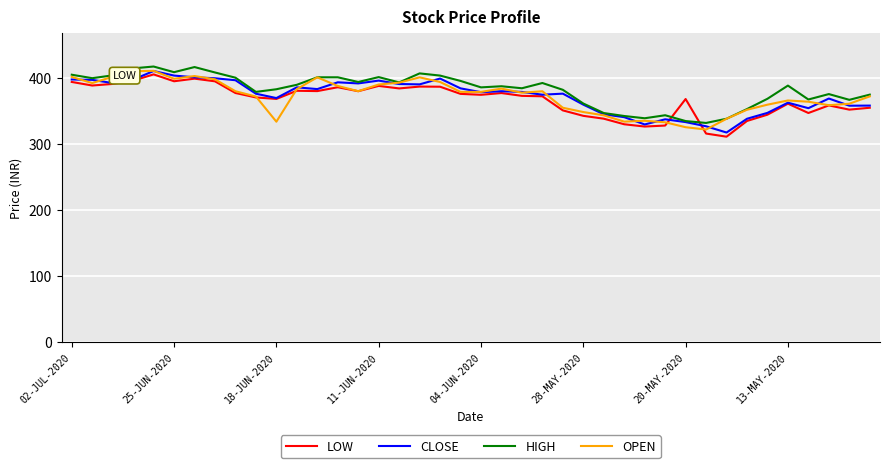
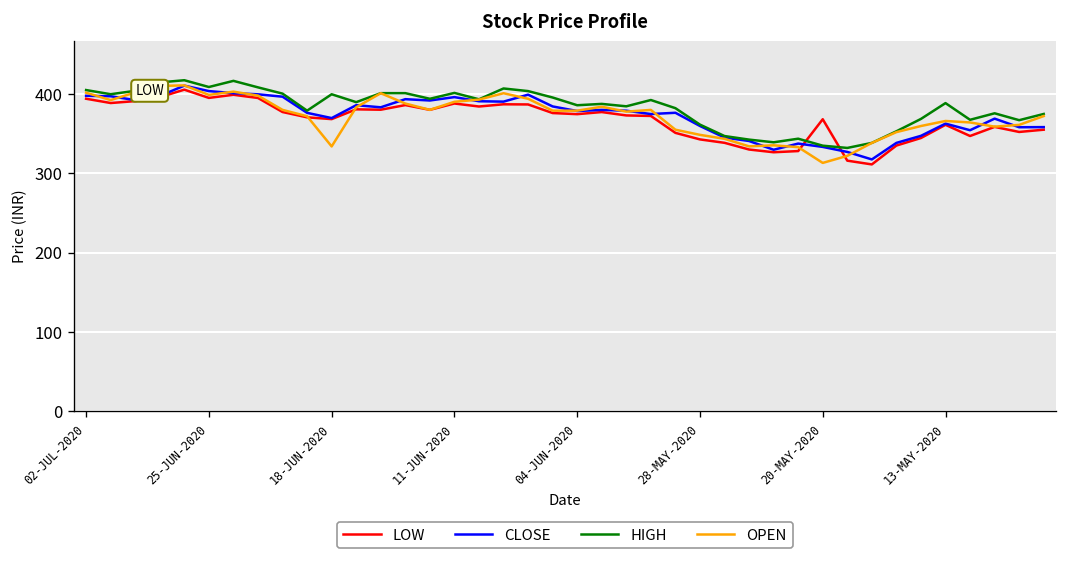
  {
    "LOW": {
      "04-JUN-2020": 370,
      "28-MAY-2020": 340,
      "20-MAY-2020": 370
    },
    "CLOSE": {
      "25-JUN-2020": 400,
      "11-JUN-2020": 400
    },
    "HIGH": {
      "25-JUN-2020": 410,
-     "18-JUN-2020": 380,
+     "18-JUN-2020": 400,
      "11-JUN-2020": 400,
      "04-JUN-2020": 390,
      "13-MAY-2020": 390
    },
    "OPEN": {
      "18-JUN-2020": 330,
      "28-MAY-2020": 350,
-     "20-MAY-2020": 330
+     "20-MAY-2020": 310
    }
  }
